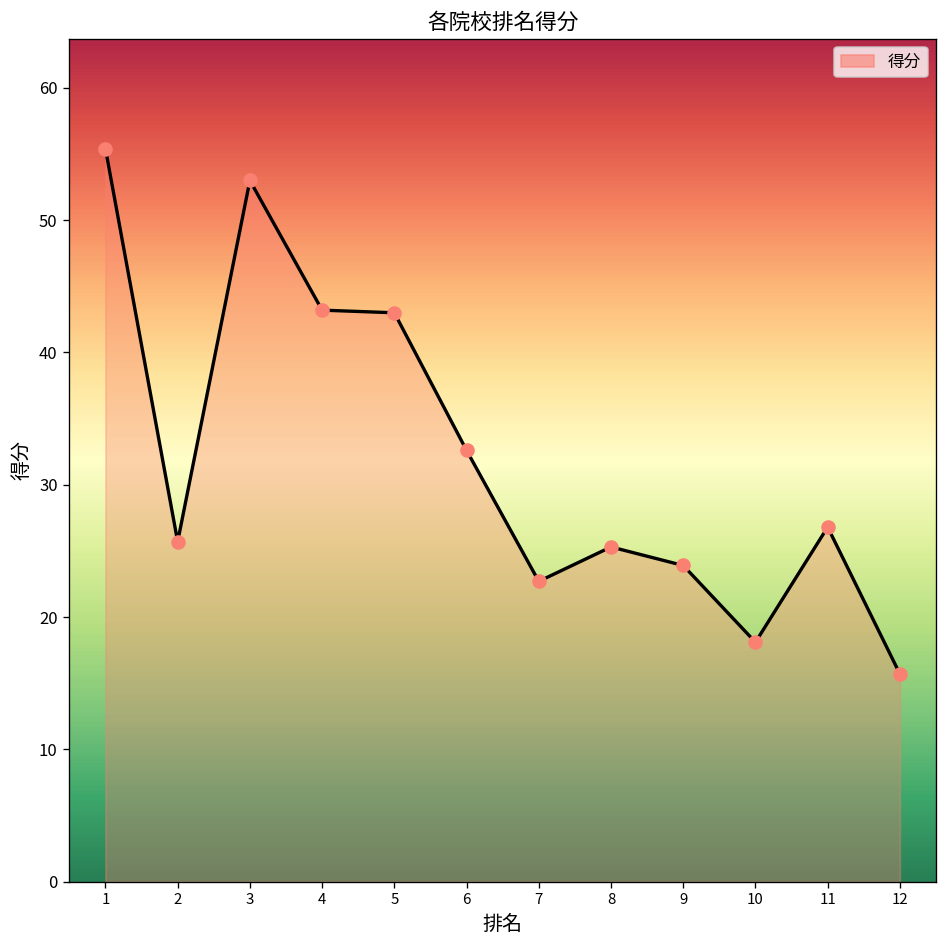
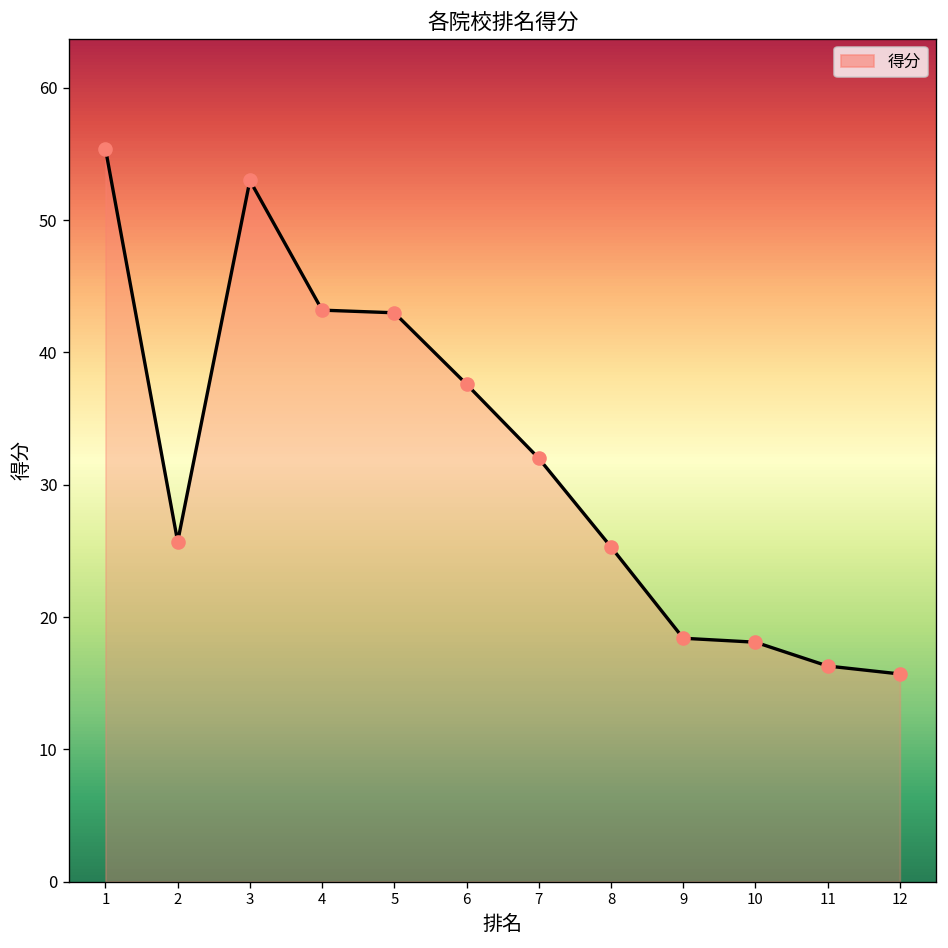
  {
    "1": 55.4,
    "2": 25.7,
    "3": 53.0,
    "4": 43.2,
    "5": 43.0,
-   "6": 32.6,
-   "7": 22.7,
+   "6": 37.6,
+   "7": 32.0,
    "8": 25.3,
-   "9": 23.9,
+   "9": 18.4,
    "10": 18.1,
-   "11": 26.8,
+   "11": 16.3,
    "12": 15.7
  }
